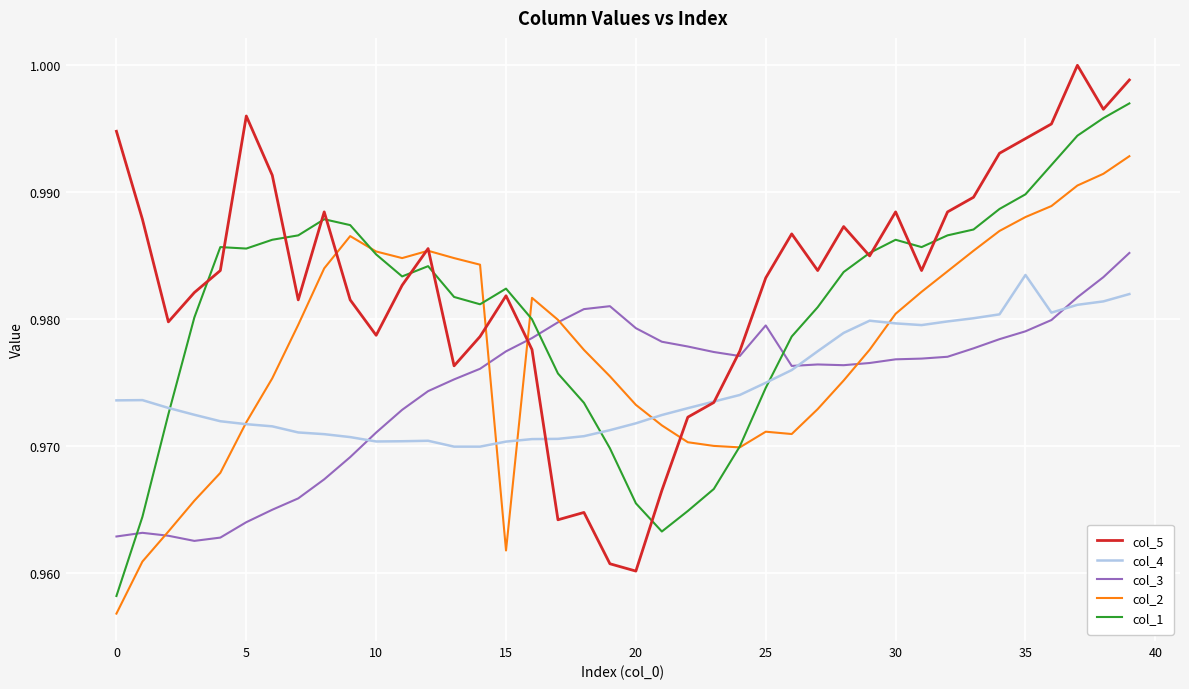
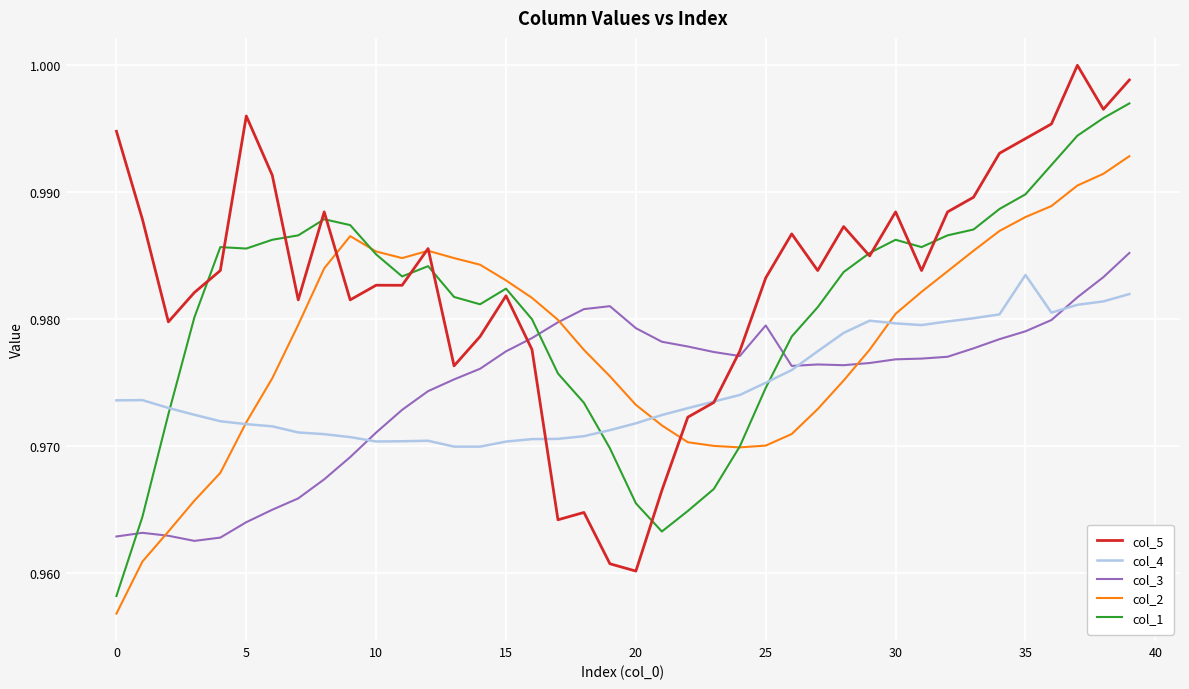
  {
    "col_5": {
      "0": 0.9948,
      "5": 0.9960,
-     "10": 0.9787,
+     "10": 0.9827,
      "15": 0.9818,
      "20": 0.9602,
      "25": 0.9833,
      "30": 0.9885,
      "35": 0.9942
    },
    "col_4": {
      "0": 0.9736,
      "10": 0.9704,
      "15": 0.9704,
      "20": 0.9718,
      "25": 0.9750,
      "30": 0.9797,
      "35": 0.9835
    },
    "col_3": {
      "0": 0.9629,
      "5": 0.9640,
      "10": 0.9711,
      "15": 0.9775,
      "20": 0.9793,
      "25": 0.9795,
      "30": 0.9768,
      "35": 0.9790
    },
    "col_2": {
      "0": 0.9568,
      "10": 0.9853,
-     "15": 0.9618,
+     "15": 0.9831,
      "20": 0.9733,
-     "25": 0.9711,
+     "25": 0.9700,
      "30": 0.9804,
      "35": 0.9880
    },
    "col_1": {
      "0": 0.9582,
      "5": 0.9856,
      "10": 0.9851,
      "15": 0.9824,
      "20": 0.9655,
      "25": 0.9746,
      "30": 0.9863,
      "35": 0.9898
    }
  }
